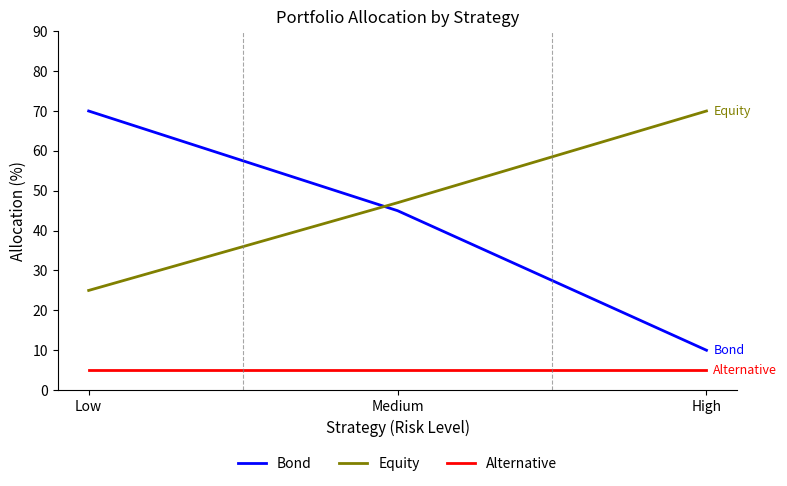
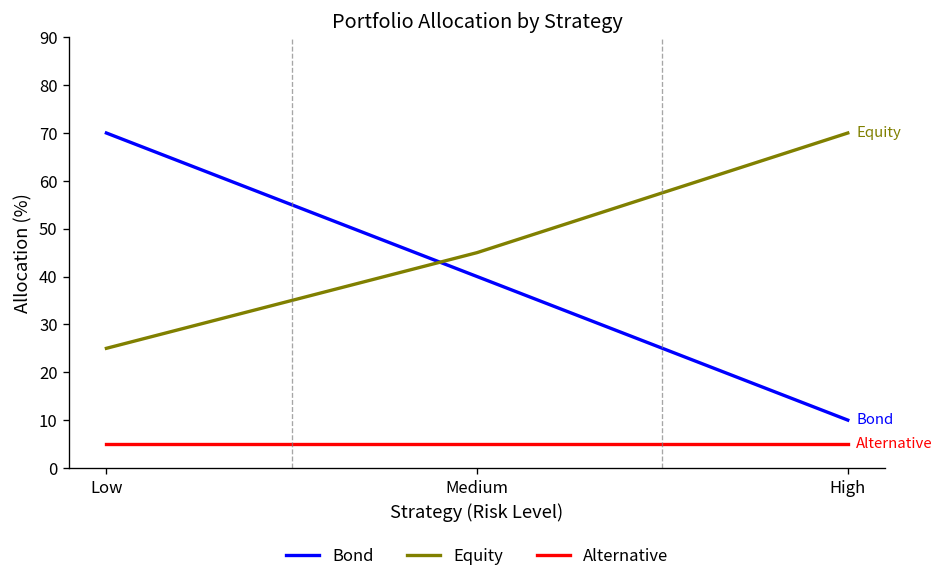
  {
    "Bond": {
      "Low": 70,
-     "Medium": 45,
+     "Medium": 40,
      "High": 10
    },
    "Equity": {
      "Low": 25,
-     "Medium": 47,
+     "Medium": 45,
      "High": 70
    },
    "Alternative": {
      "Low": 5,
      "Medium": 5,
      "High": 5
    }
  }
